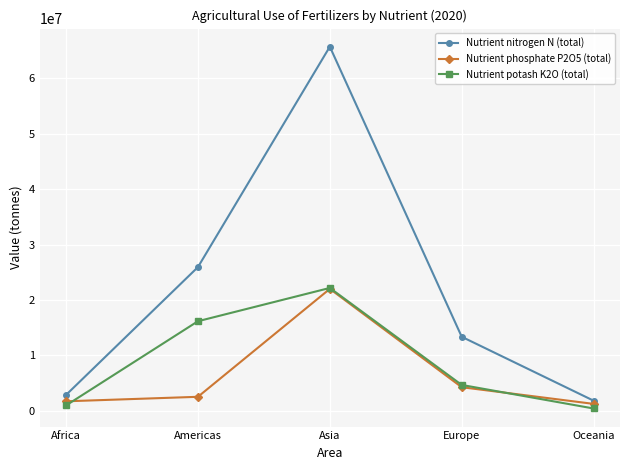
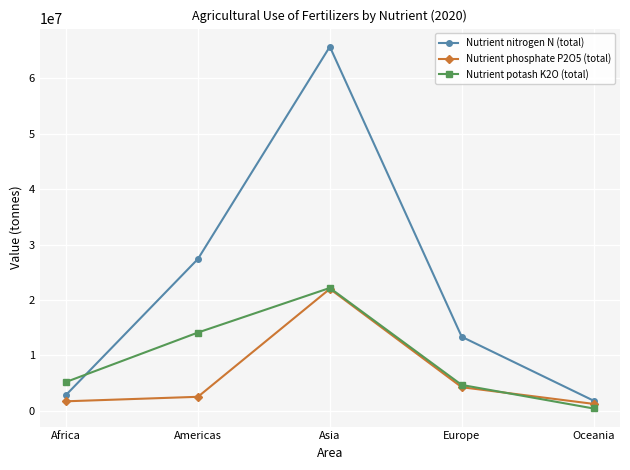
  {
    "Nutrient nitrogen N (total)": {
      "Africa": 3000000,
-     "Americas": 26000000,
+     "Americas": 27000000,
      "Asia": 66000000,
      "Europe": 13000000,
      "Oceania": 2000000
    },
    "Nutrient phosphate P2O5 (total)": {
      "Africa": 2000000,
      "Americas": 3000000,
      "Oceania": 1000000
    },
    "Nutrient potash K2O (total)": {
-     "Africa": 1000000,
-     "Americas": 16000000,
+     "Africa": 5000000,
+     "Americas": 14000000,
      "Oceania": 0
    }
  }
